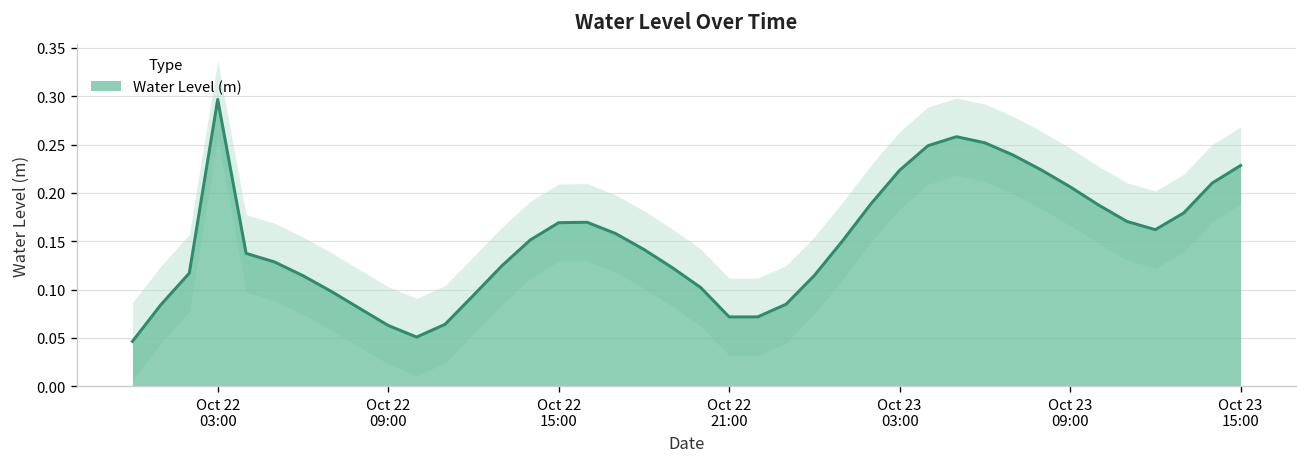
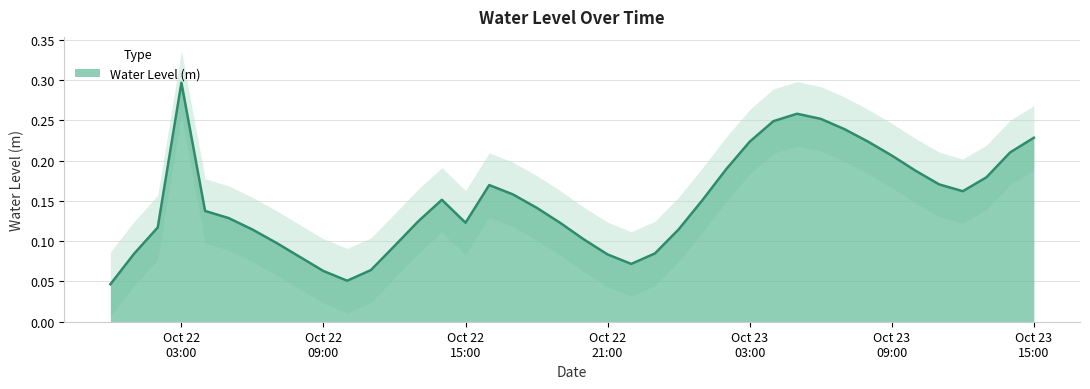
  {
    "Water Level (m)": {
      "Oct 22 03:00": 0.30,
      "Oct 22 09:00": 0.06,
-     "Oct 22 15:00": 0.17,
-     "Oct 22 21:00": 0.07,
+     "Oct 22 15:00": 0.12,
+     "Oct 22 21:00": 0.08,
      "Oct 23 03:00": 0.22,
      "Oct 23 09:00": 0.21,
      "Oct 23 15:00": 0.23
    }
  }
